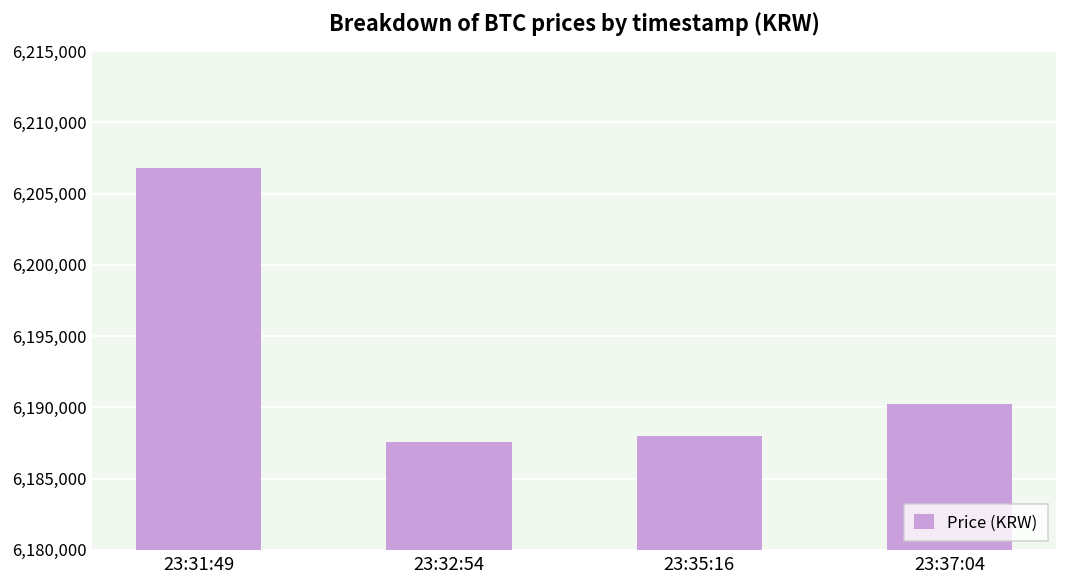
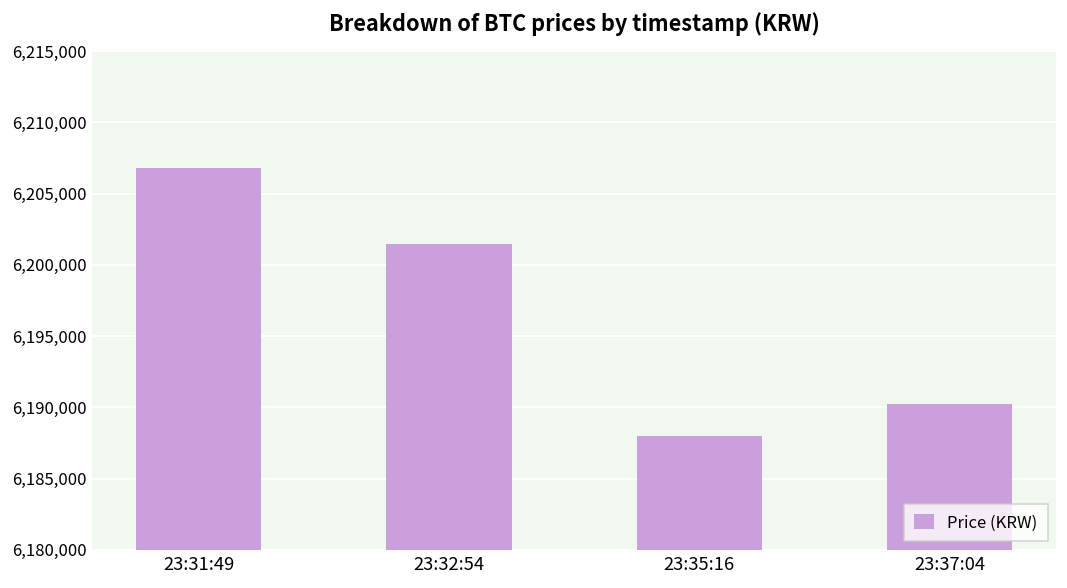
  {
    "23:31:49": "6,206,800",
-   "23:32:54": "6,187,600",
+   "23:32:54": "6,201,500",
    "23:35:16": "6,188,000",
    "23:37:04": "6,190,200"
  }
